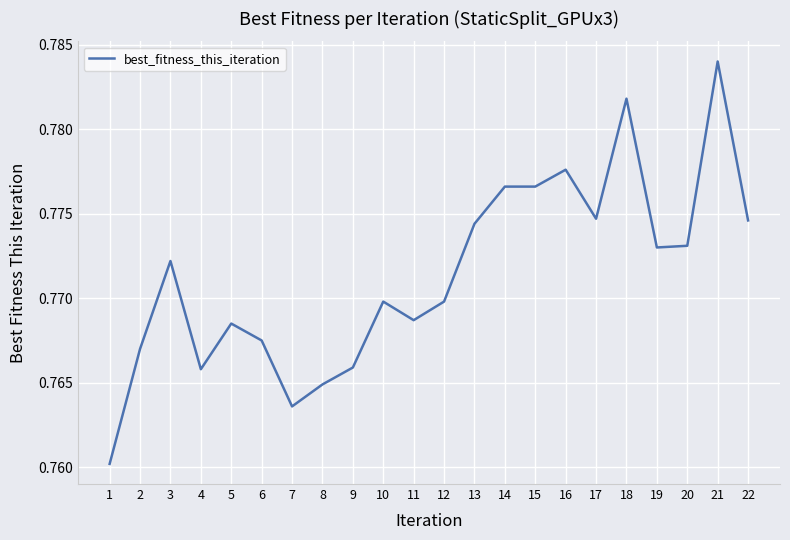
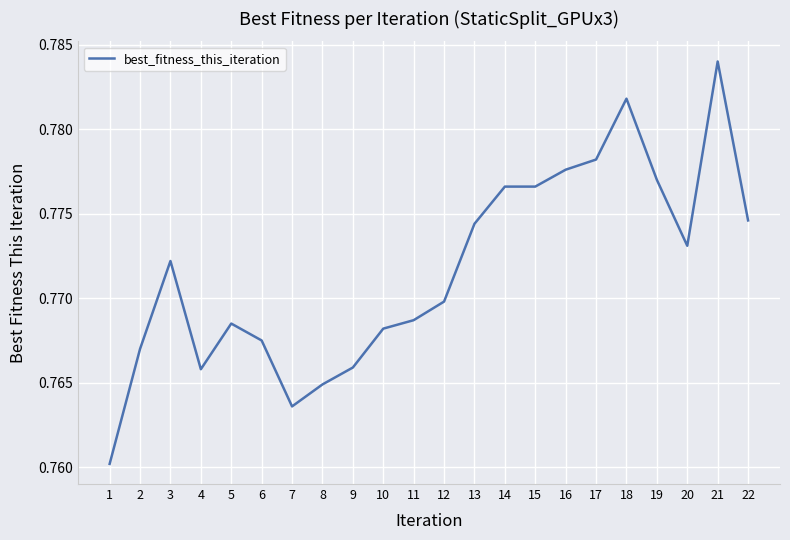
  {
    "1": 0.7602,
    "2": 0.7670,
    "3": 0.7722,
    "4": 0.7658,
    "5": 0.7685,
    "6": 0.7675,
    "7": 0.7636,
    "8": 0.7649,
    "9": 0.7659,
-   "10": 0.7698,
+   "10": 0.7682,
    "11": 0.7687,
    "12": 0.7698,
    "13": 0.7744,
    "14": 0.7766,
    "15": 0.7766,
    "16": 0.7776,
-   "17": 0.7747,
+   "17": 0.7782,
    "18": 0.7818,
-   "19": 0.773,
+   "19": 0.777,
    "20": 0.7731,
    "21": 0.7840,
    "22": 0.7746
  }
